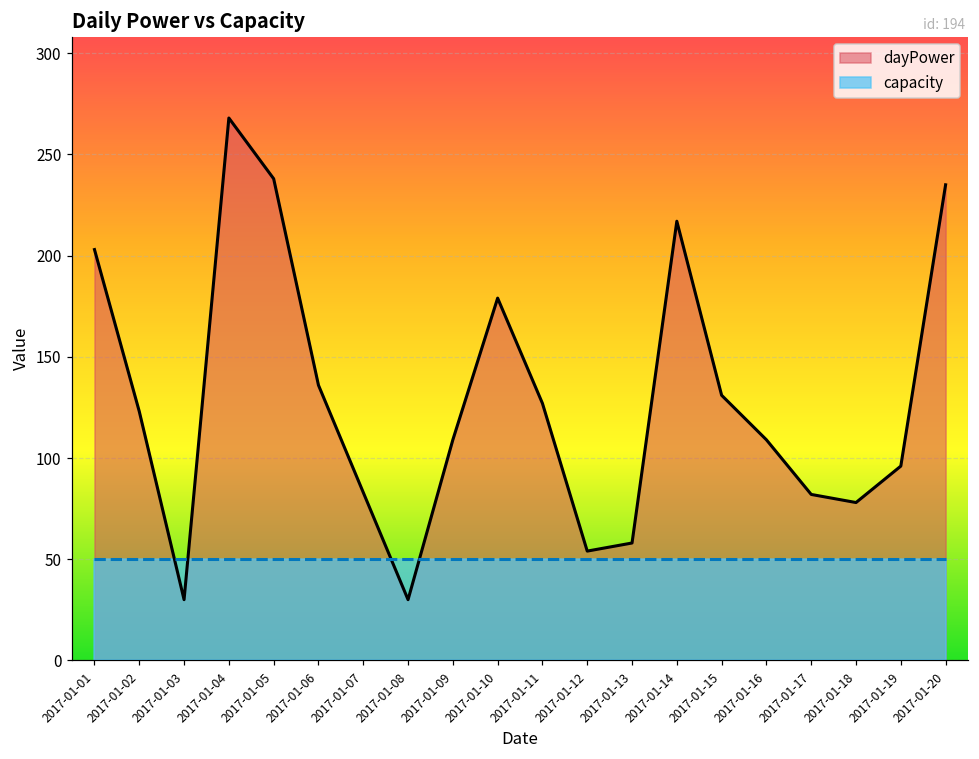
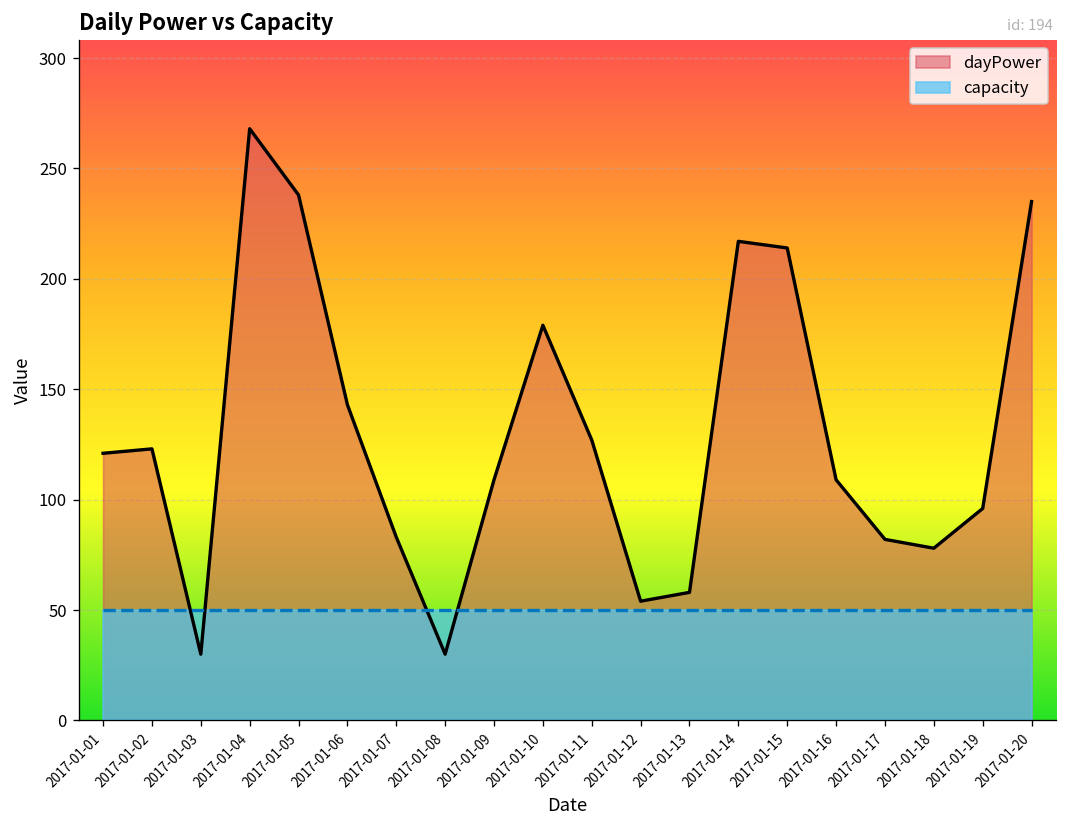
  {
    "dayPower": {
-     "2017-01-01": 203,
+     "2017-01-01": 121,
      "2017-01-02": 123,
      "2017-01-03": 30,
      "2017-01-04": 268,
      "2017-01-05": 238,
-     "2017-01-06": 136,
+     "2017-01-06": 143,
      "2017-01-07": 83,
      "2017-01-08": 30,
      "2017-01-09": 109,
      "2017-01-10": 179,
      "2017-01-11": 127,
      "2017-01-12": 54,
      "2017-01-13": 58,
      "2017-01-14": 217,
-     "2017-01-15": 131,
+     "2017-01-15": 214,
      "2017-01-16": 109,
      "2017-01-17": 82,
      "2017-01-18": 78,
      "2017-01-19": 96,
      "2017-01-20": 235
    },
    "capacity": {
      "2017-01-01": 50,
      "2017-01-02": 50,
      "2017-01-03": 50,
      "2017-01-04": 50,
      "2017-01-05": 50,
      "2017-01-06": 50,
      "2017-01-07": 50,
      "2017-01-08": 50,
      "2017-01-09": 50,
      "2017-01-10": 50,
      "2017-01-11": 50,
      "2017-01-12": 50,
      "2017-01-13": 50,
      "2017-01-14": 50,
      "2017-01-15": 50,
      "2017-01-16": 50,
      "2017-01-17": 50,
      "2017-01-18": 50,
      "2017-01-19": 50,
      "2017-01-20": 50
    }
  }
